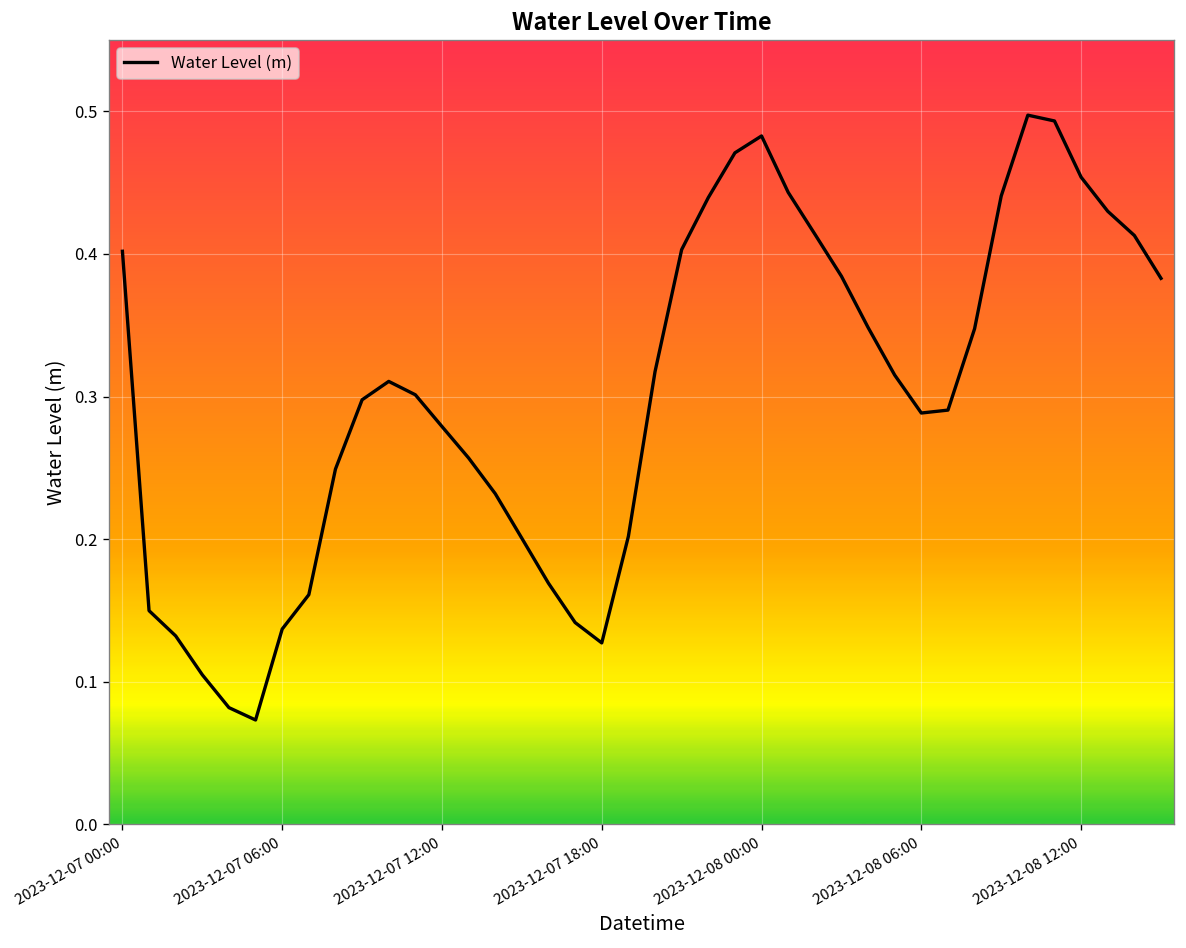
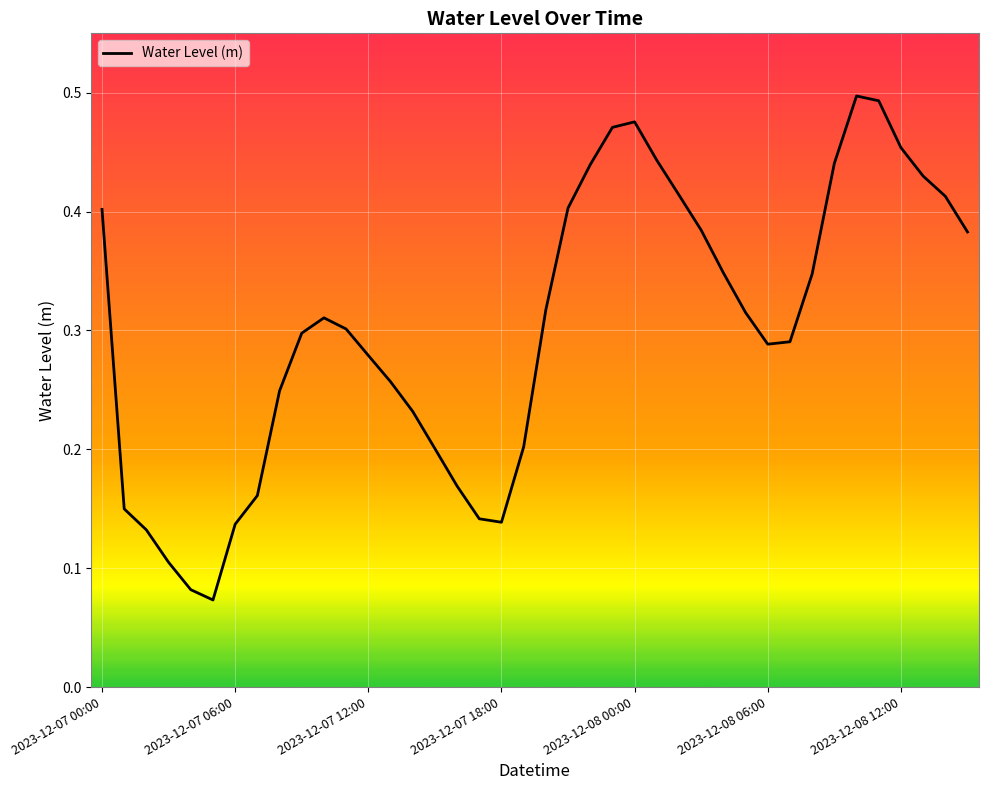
  {
    "2023-12-07 00:00": 0.402,
    "2023-12-07 06:00": 0.137,
    "2023-12-07 12:00": 0.279,
-   "2023-12-07 18:00": 0.127,
-   "2023-12-08 00:00": 0.483,
+   "2023-12-07 18:00": 0.139,
+   "2023-12-08 00:00": 0.476,
    "2023-12-08 06:00": 0.288,
    "2023-12-08 12:00": 0.454
  }
